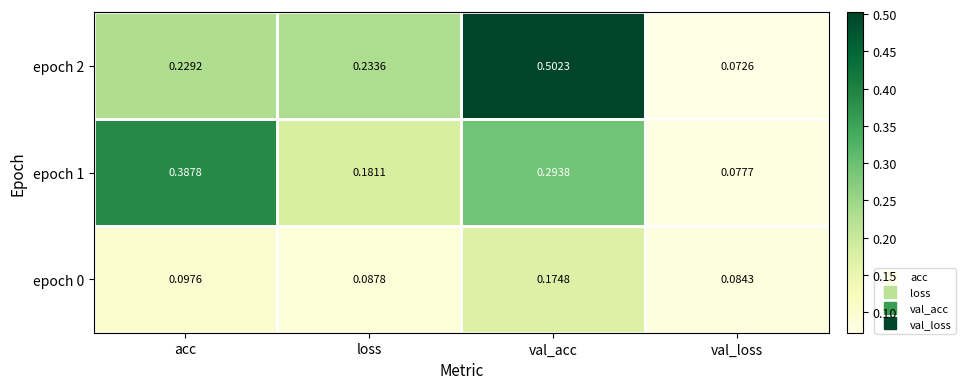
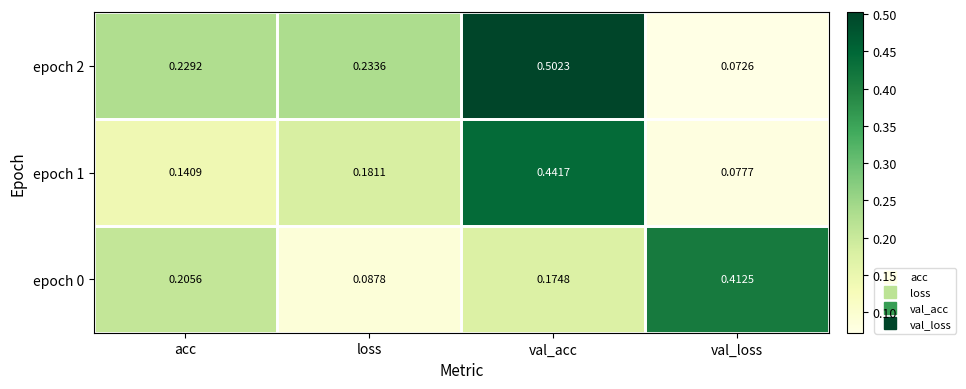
  {
    "epoch 2": {
      "acc": 0.2292,
      "loss": 0.2336,
      "val_acc": 0.5023,
      "val_loss": 0.0726
    },
    "epoch 1": {
-     "acc": 0.3878,
+     "acc": 0.1409,
      "loss": 0.1811,
-     "val_acc": 0.2938,
+     "val_acc": 0.4417,
      "val_loss": 0.0777
    },
    "epoch 0": {
-     "acc": 0.0976,
+     "acc": 0.2056,
      "loss": 0.0878,
      "val_acc": 0.1748,
-     "val_loss": 0.0843
+     "val_loss": 0.4125
    }
  }
